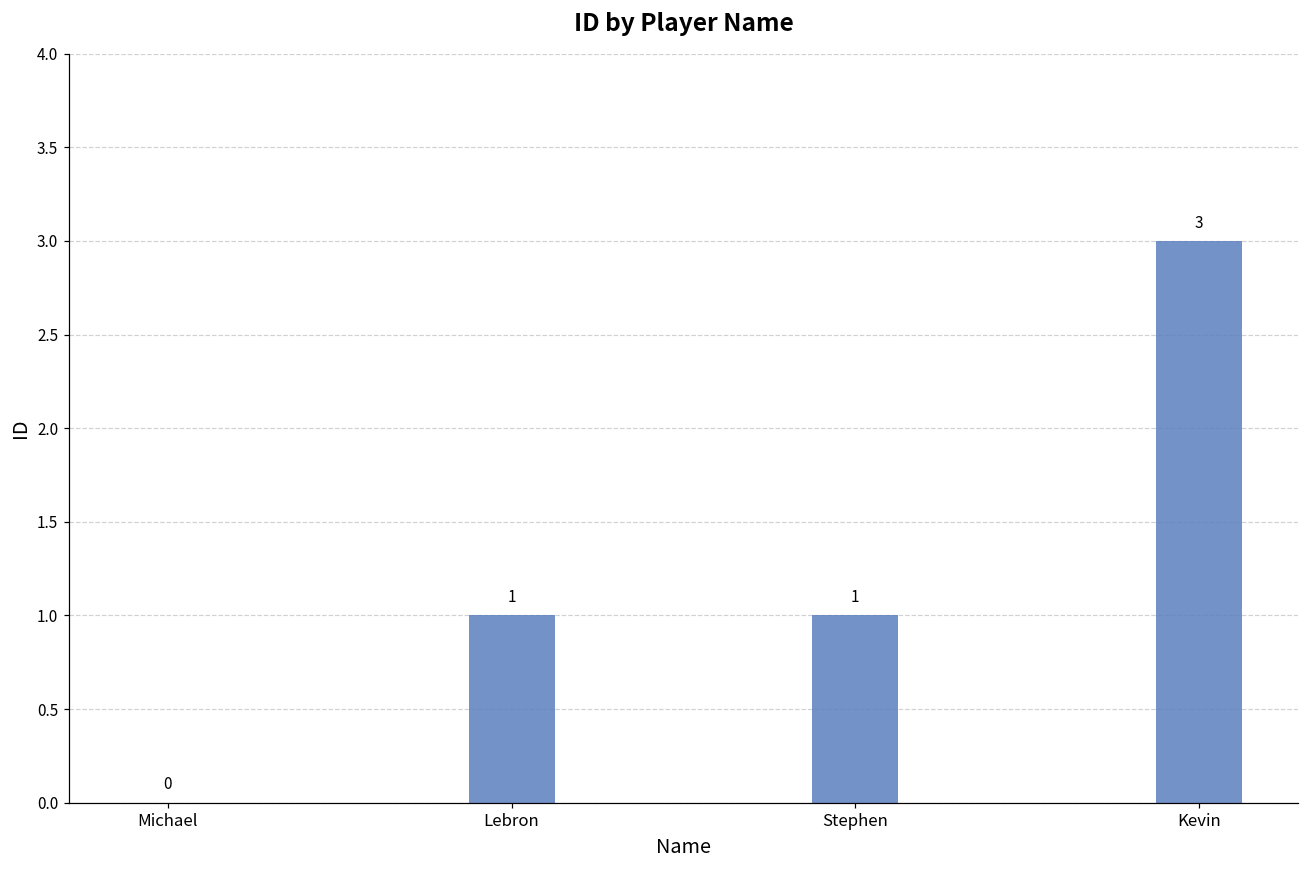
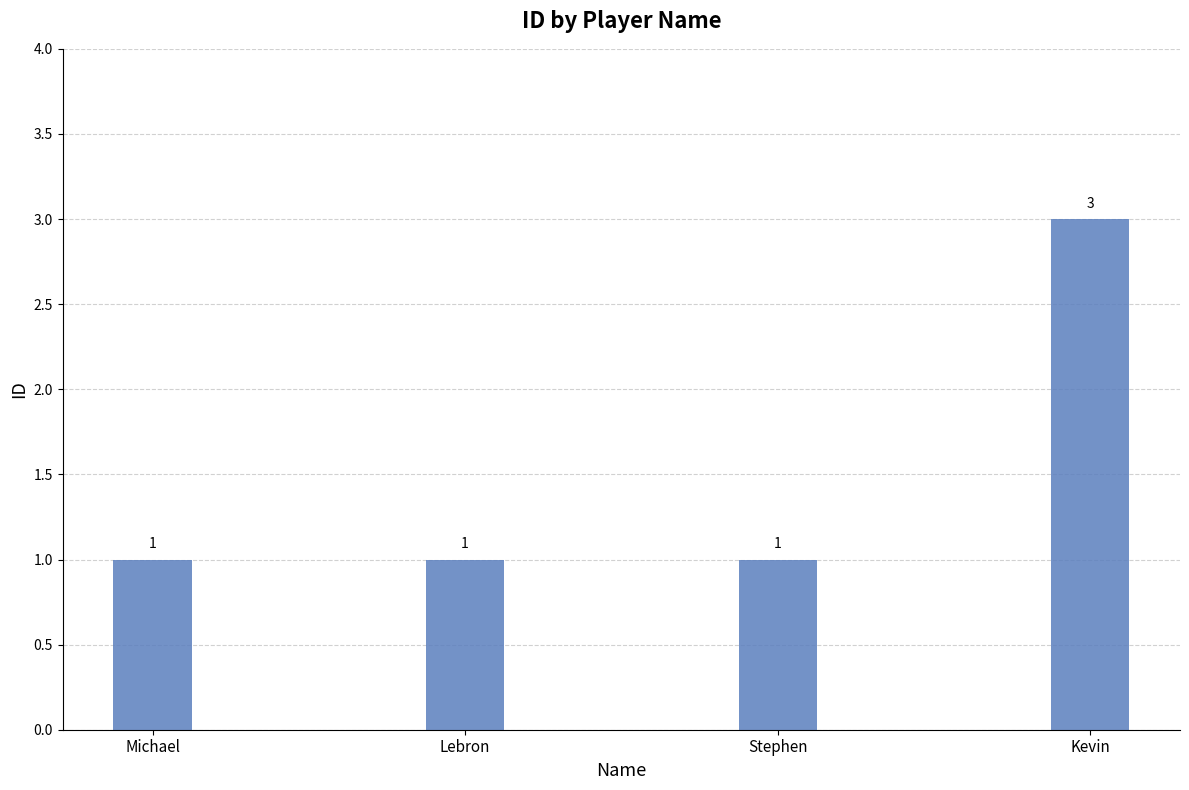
  {
-   "Michael": 0,
+   "Michael": 1,
    "Lebron": 1,
    "Stephen": 1,
    "Kevin": 3
  }
